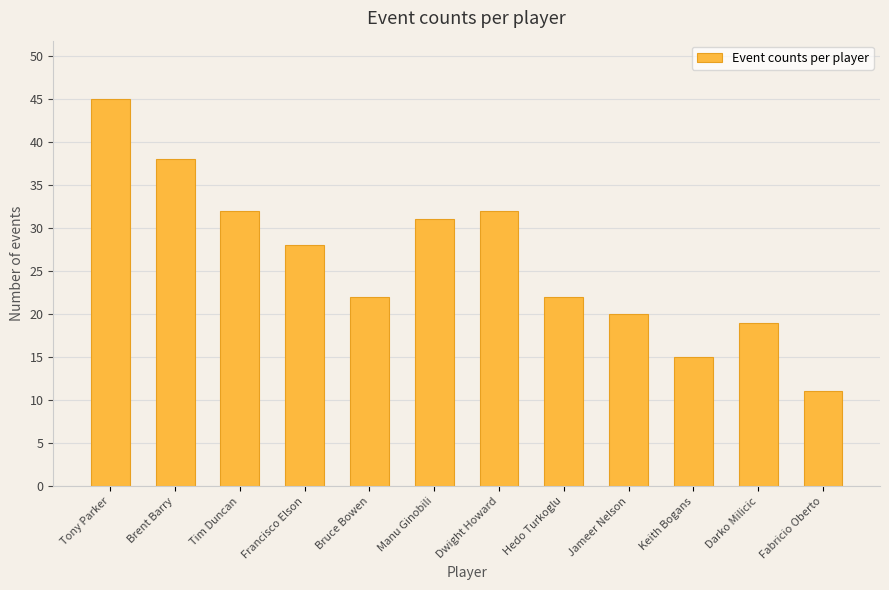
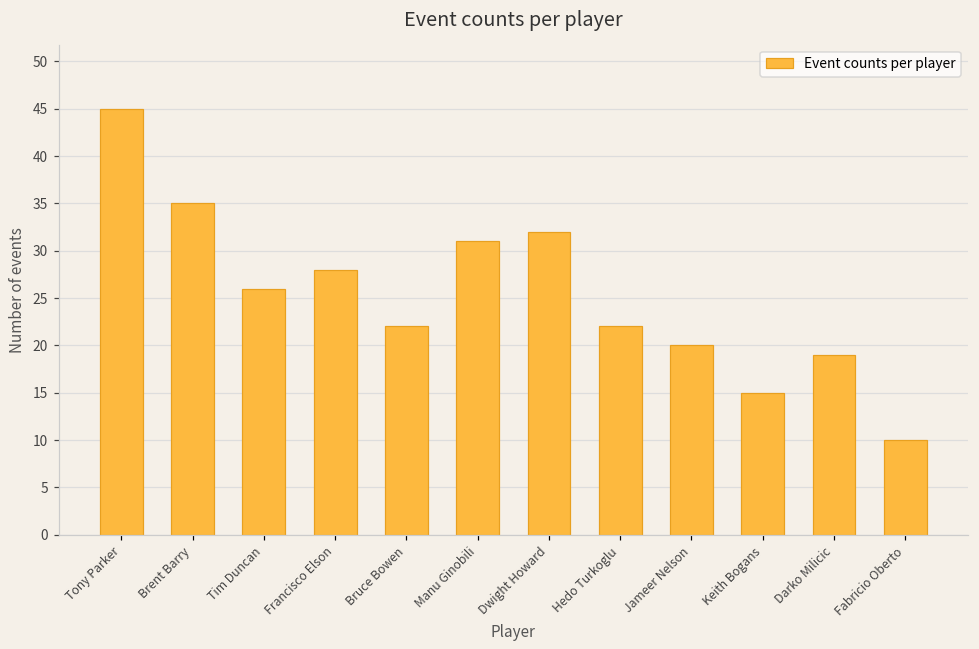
  {
    "Tony Parker": 45,
-   "Brent Barry": 38,
-   "Tim Duncan": 32,
+   "Brent Barry": 35,
+   "Tim Duncan": 26,
    "Francisco Elson": 28,
    "Bruce Bowen": 22,
    "Manu Ginobili": 31,
    "Dwight Howard": 32,
    "Hedo Turkoglu": 22,
    "Jameer Nelson": 20,
    "Keith Bogans": 15,
    "Darko Milicic": 19,
-   "Fabricio Oberto": 11
+   "Fabricio Oberto": 10
  }
